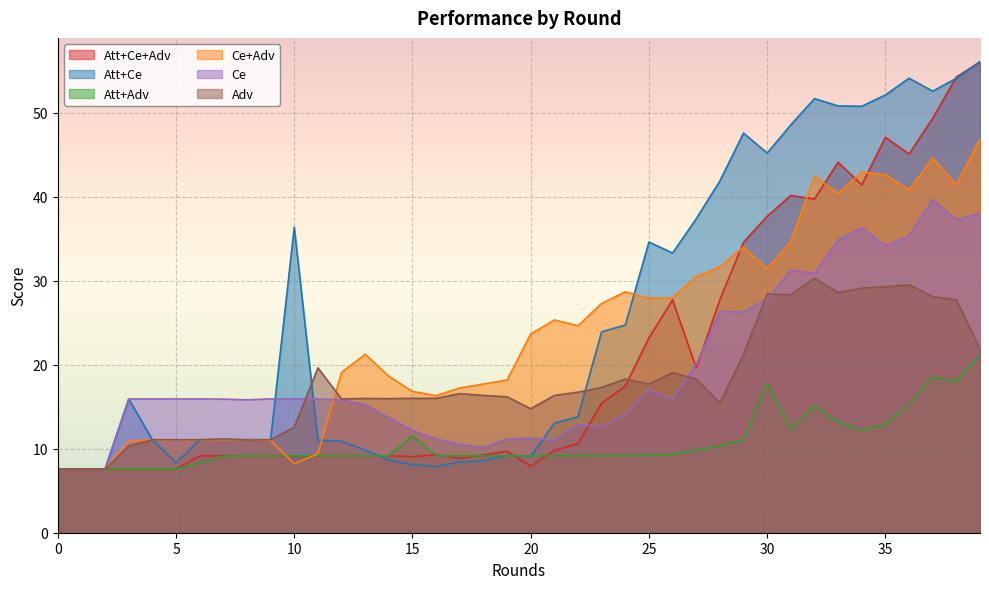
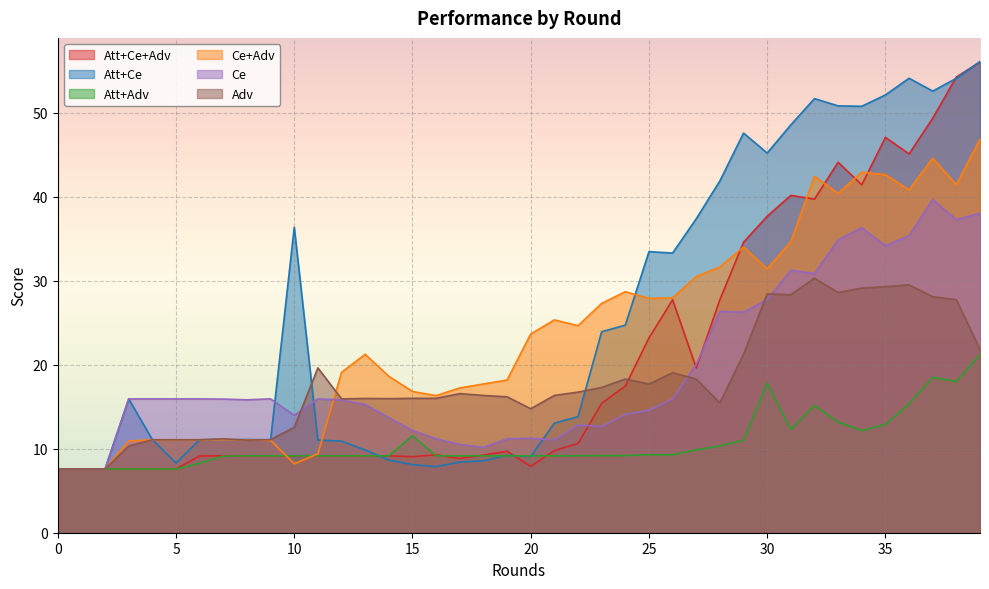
  {
    "Att+Ce+Adv": {
      "15": 9,
      "20": 8,
      "25": 23,
      "30": 38,
      "35": 47
    },
    "Att+Ce": {
      "5": 8,
      "10": 36,
      "15": 8,
-     "25": 35,
+     "25": 33,
      "30": 45,
      "35": 52
    },
    "Att+Adv": {
      "15": 12,
      "25": 9,
      "30": 18,
      "35": 13
    },
    "Ce+Adv": {
      "10": 8,
      "15": 17,
      "20": 24,
      "25": 28,
      "30": 31,
      "35": 43
    },
    "Ce": {
      "5": 16,
-     "10": 16,
+     "10": 14,
      "15": 12,
      "20": 11,
-     "25": 17,
+     "25": 15,
      "30": 28,
      "35": 34
    },
    "Adv": {
      "10": 13,
      "15": 16,
      "20": 15,
      "25": 18,
      "30": 28,
      "35": 29
    }
  }
